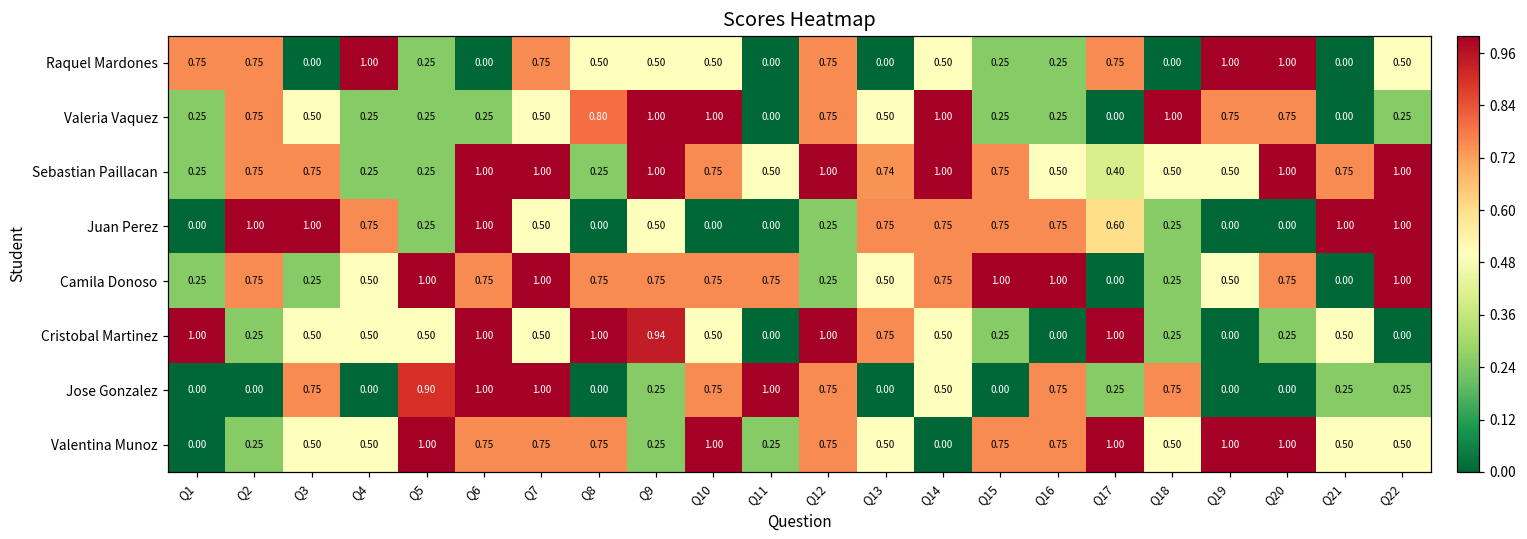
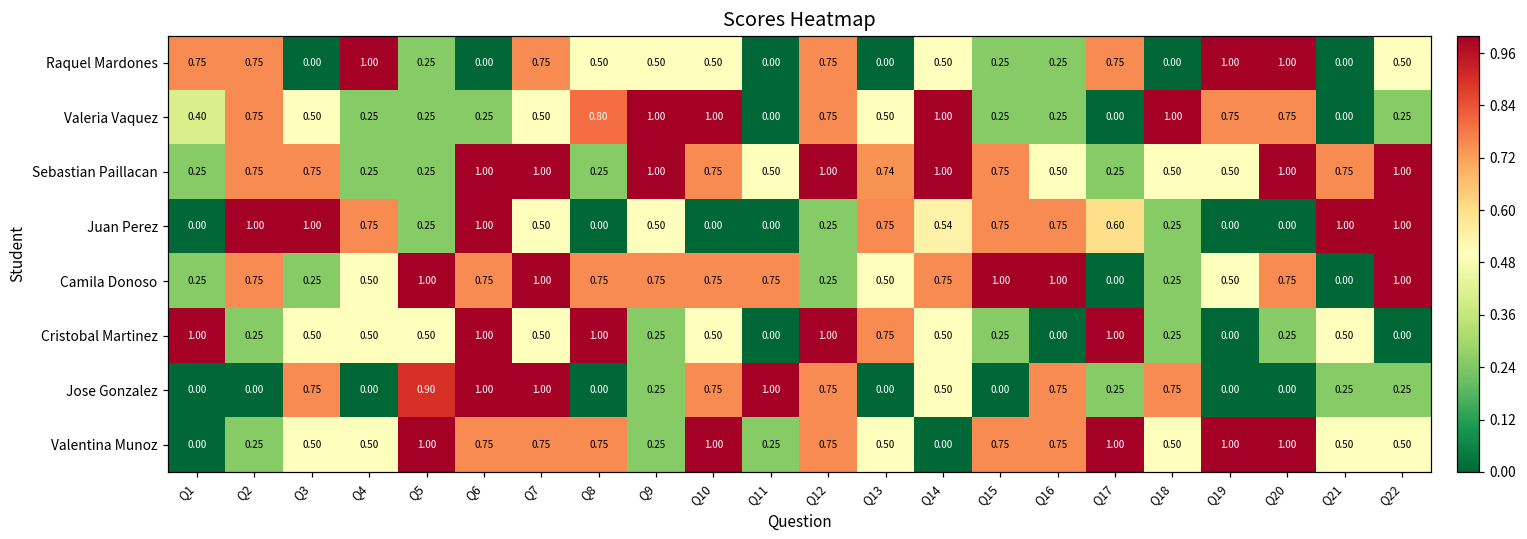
  {
    "Raquel Mardones": {
      "Q1": 0.75,
      "Q2": 0.75,
      "Q3": 0.00,
      "Q4": 1.00,
      "Q5": 0.25,
      "Q6": 0.00,
      "Q7": 0.75,
      "Q8": 0.50,
      "Q9": 0.50,
      "Q10": 0.50,
      "Q11": 0.00,
      "Q12": 0.75,
      "Q13": 0.00,
      "Q14": 0.50,
      "Q15": 0.25,
      "Q16": 0.25,
      "Q17": 0.75,
      "Q18": 0.00,
      "Q19": 1.00,
      "Q20": 1.00,
      "Q21": 0.00,
      "Q22": 0.50
    },
    "Valeria Vaquez": {
-     "Q1": 0.25,
+     "Q1": 0.40,
      "Q2": 0.75,
      "Q3": 0.50,
      "Q4": 0.25,
      "Q5": 0.25,
      "Q6": 0.25,
      "Q7": 0.50,
      "Q8": 0.80,
      "Q9": 1.00,
      "Q10": 1.00,
      "Q11": 0.00,
      "Q12": 0.75,
      "Q13": 0.50,
      "Q14": 1.00,
      "Q15": 0.25,
      "Q16": 0.25,
      "Q17": 0.00,
      "Q18": 1.00,
      "Q19": 0.75,
      "Q20": 0.75,
      "Q21": 0.00,
      "Q22": 0.25
    },
    "Sebastian Paillacan": {
      "Q1": 0.25,
      "Q2": 0.75,
      "Q3": 0.75,
      "Q4": 0.25,
      "Q5": 0.25,
      "Q6": 1.00,
      "Q7": 1.00,
      "Q8": 0.25,
      "Q9": 1.00,
      "Q10": 0.75,
      "Q11": 0.50,
      "Q12": 1.00,
      "Q13": 0.74,
      "Q14": 1.00,
      "Q15": 0.75,
      "Q16": 0.50,
-     "Q17": 0.40,
+     "Q17": 0.25,
      "Q18": 0.50,
      "Q19": 0.50,
      "Q20": 1.00,
      "Q21": 0.75,
      "Q22": 1.00
    },
    "Juan Perez": {
      "Q1": 0.00,
      "Q2": 1.00,
      "Q3": 1.00,
      "Q4": 0.75,
      "Q5": 0.25,
      "Q6": 1.00,
      "Q7": 0.50,
      "Q8": 0.00,
      "Q9": 0.50,
      "Q10": 0.00,
      "Q11": 0.00,
      "Q12": 0.25,
      "Q13": 0.75,
-     "Q14": 0.75,
+     "Q14": 0.54,
      "Q15": 0.75,
      "Q16": 0.75,
      "Q17": 0.60,
      "Q18": 0.25,
      "Q19": 0.00,
      "Q20": 0.00,
      "Q21": 1.00,
      "Q22": 1.00
    },
    "Camila Donoso": {
      "Q1": 0.25,
      "Q2": 0.75,
      "Q3": 0.25,
      "Q4": 0.50,
      "Q5": 1.00,
      "Q6": 0.75,
      "Q7": 1.00,
      "Q8": 0.75,
      "Q9": 0.75,
      "Q10": 0.75,
      "Q11": 0.75,
      "Q12": 0.25,
      "Q13": 0.50,
      "Q14": 0.75,
      "Q15": 1.00,
      "Q16": 1.00,
      "Q17": 0.00,
      "Q18": 0.25,
      "Q19": 0.50,
      "Q20": 0.75,
      "Q21": 0.00,
      "Q22": 1.00
    },
    "Cristobal Martinez": {
      "Q1": 1.00,
      "Q2": 0.25,
      "Q3": 0.50,
      "Q4": 0.50,
      "Q5": 0.50,
      "Q6": 1.00,
      "Q7": 0.50,
      "Q8": 1.00,
-     "Q9": 0.94,
+     "Q9": 0.25,
      "Q10": 0.50,
      "Q11": 0.00,
      "Q12": 1.00,
      "Q13": 0.75,
      "Q14": 0.50,
      "Q15": 0.25,
      "Q16": 0.00,
      "Q17": 1.00,
      "Q18": 0.25,
      "Q19": 0.00,
      "Q20": 0.25,
      "Q21": 0.50,
      "Q22": 0.00
    },
    "Jose Gonzalez": {
      "Q1": 0.00,
      "Q2": 0.00,
      "Q3": 0.75,
      "Q4": 0.00,
      "Q5": 0.90,
      "Q6": 1.00,
      "Q7": 1.00,
      "Q8": 0.00,
      "Q9": 0.25,
      "Q10": 0.75,
      "Q11": 1.00,
      "Q12": 0.75,
      "Q13": 0.00,
      "Q14": 0.50,
      "Q15": 0.00,
      "Q16": 0.75,
      "Q17": 0.25,
      "Q18": 0.75,
      "Q19": 0.00,
      "Q20": 0.00,
      "Q21": 0.25,
      "Q22": 0.25
    },
    "Valentina Munoz": {
      "Q1": 0.00,
      "Q2": 0.25,
      "Q3": 0.50,
      "Q4": 0.50,
      "Q5": 1.00,
      "Q6": 0.75,
      "Q7": 0.75,
      "Q8": 0.75,
      "Q9": 0.25,
      "Q10": 1.00,
      "Q11": 0.25,
      "Q12": 0.75,
      "Q13": 0.50,
      "Q14": 0.00,
      "Q15": 0.75,
      "Q16": 0.75,
      "Q17": 1.00,
      "Q18": 0.50,
      "Q19": 1.00,
      "Q20": 1.00,
      "Q21": 0.50,
      "Q22": 0.50
    }
  }
